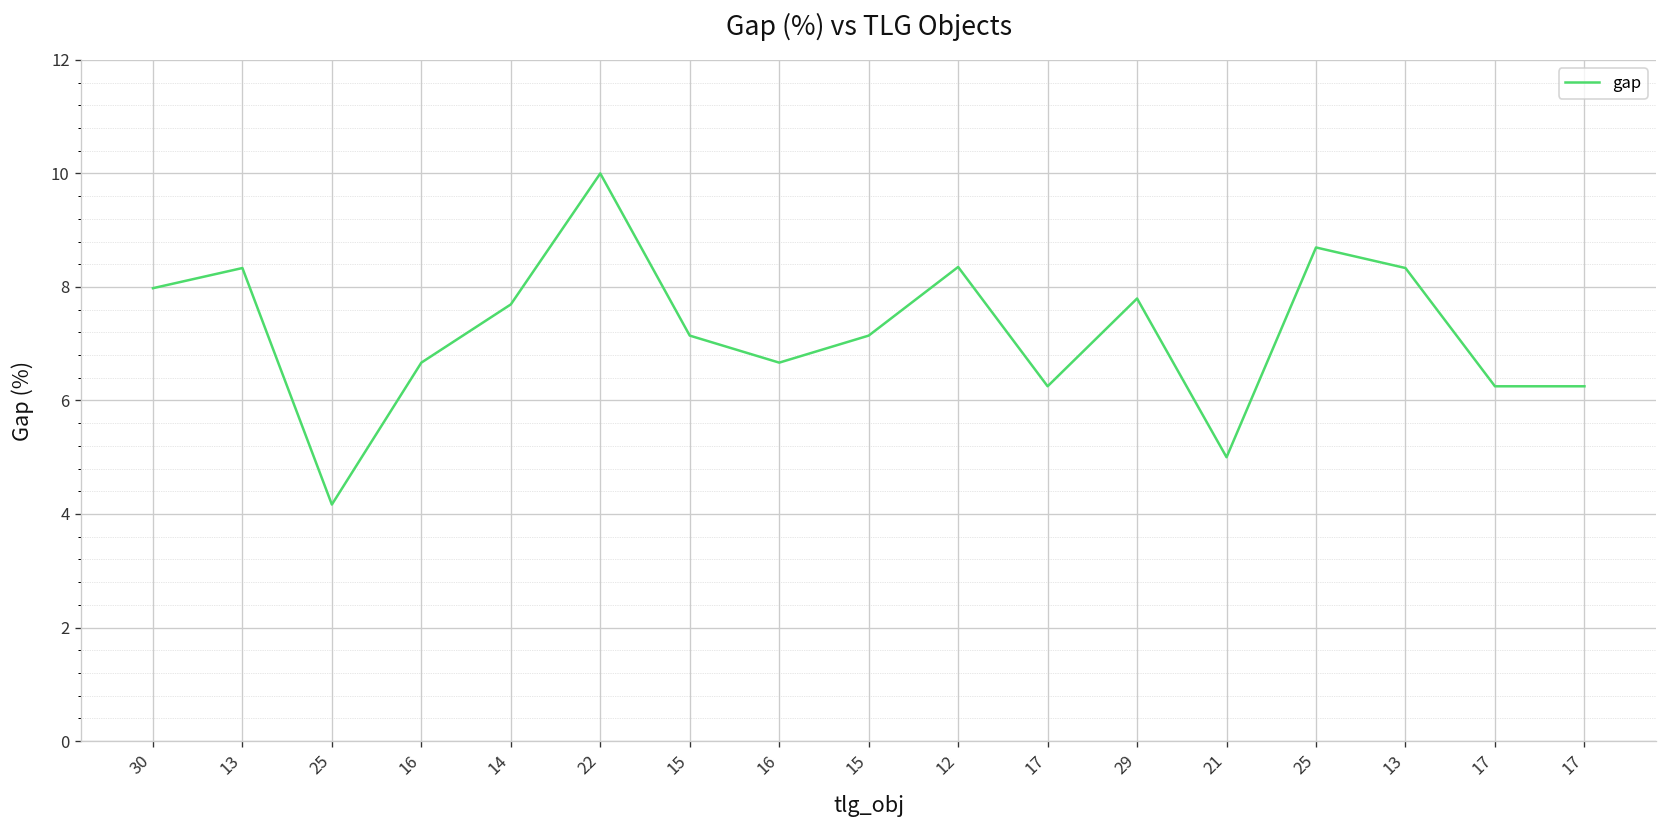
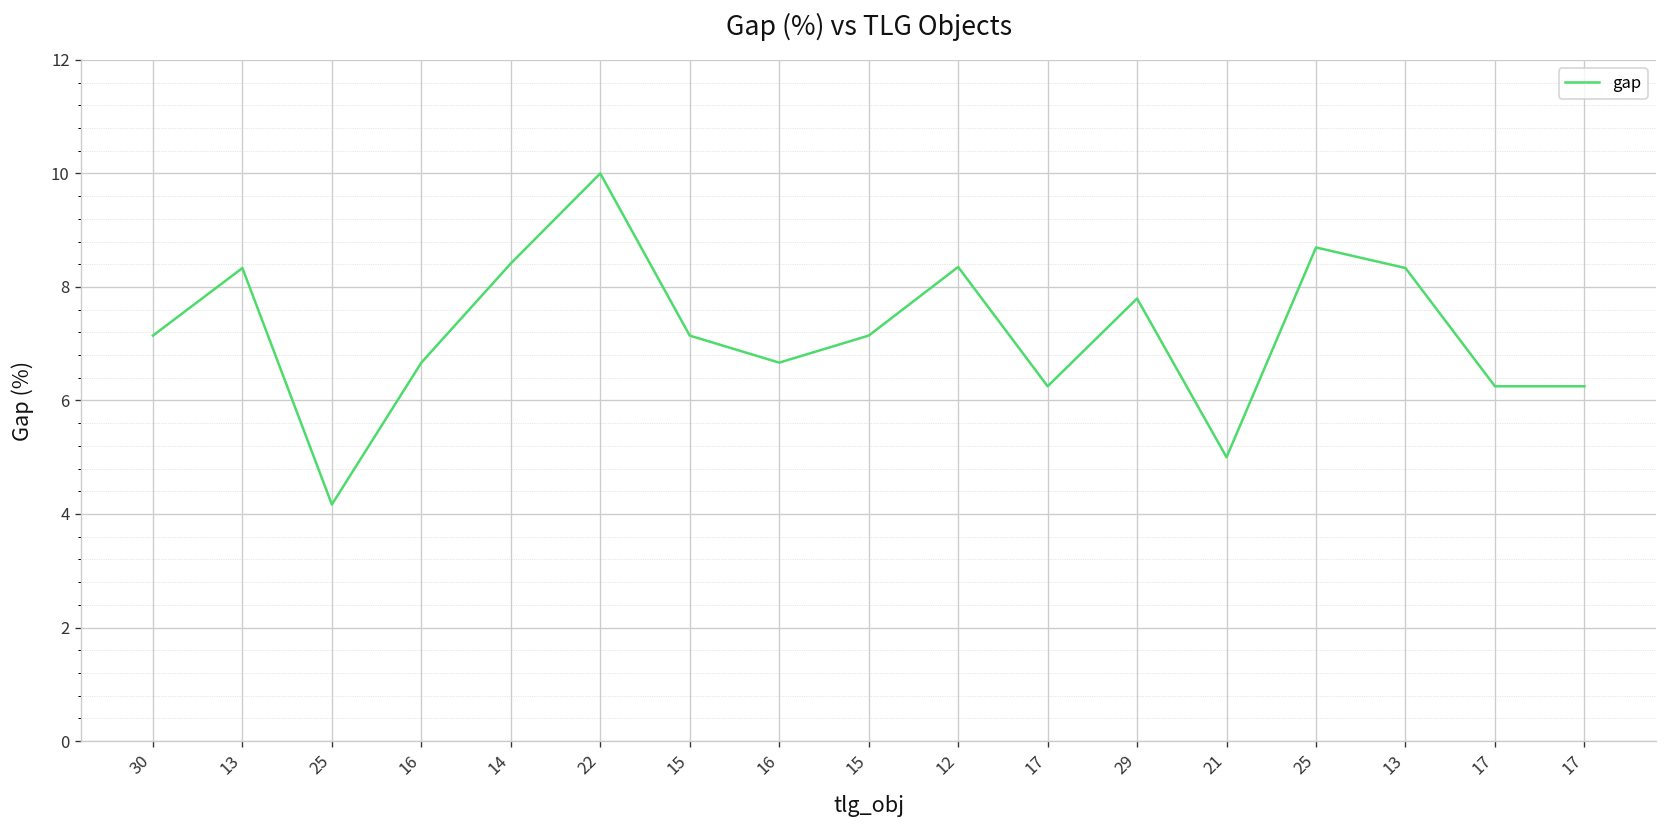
  {
-   "30": 8.0,
-   "14": 7.7,
+   "30": 7.1,
+   "14": 8.4,
    "22": 10.0,
    "12": 8.4,
    "29": 7.8,
    "21": 5.0
  }
